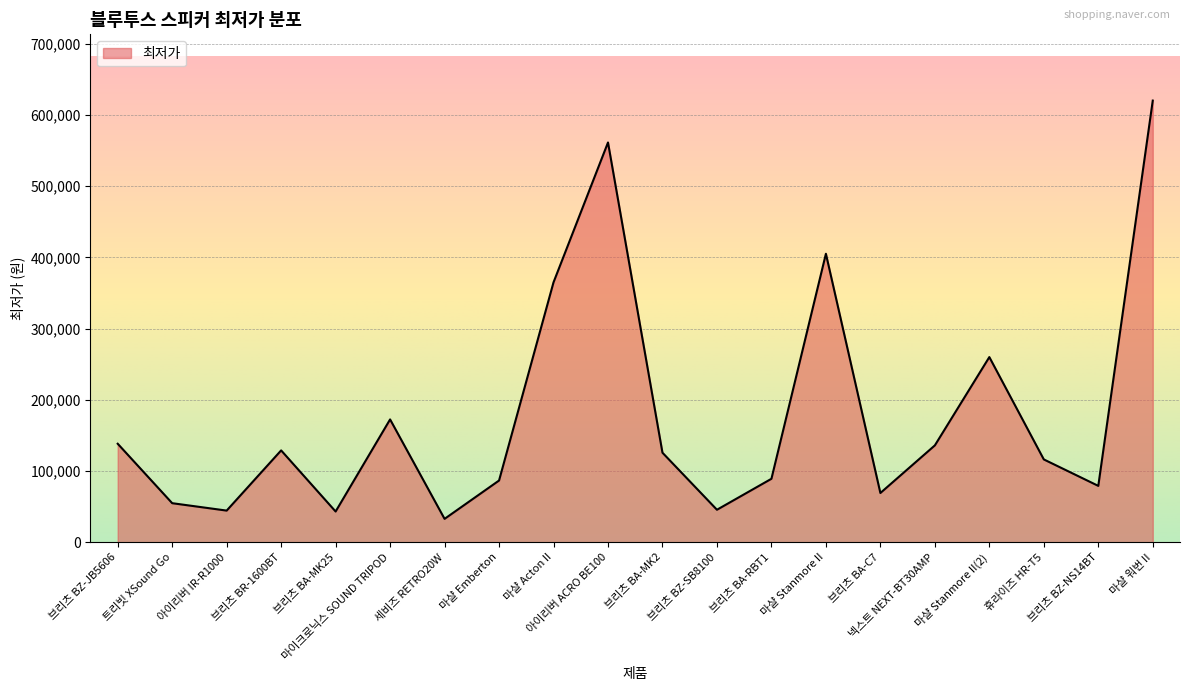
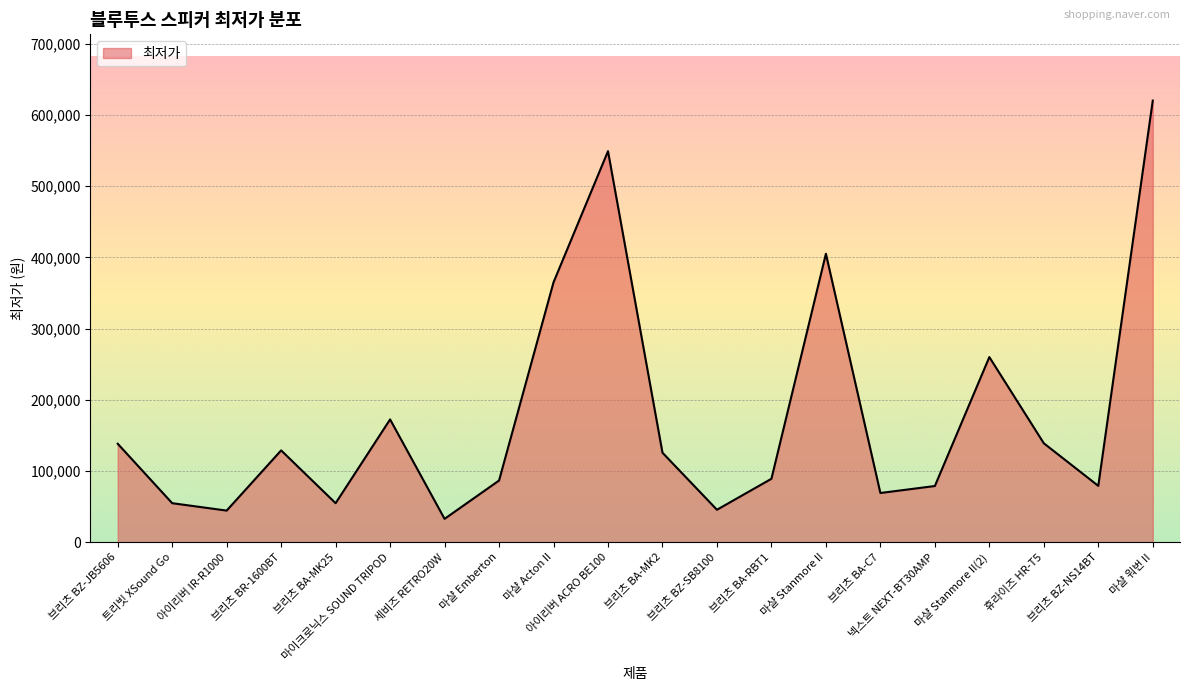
  {
    "브리츠 BZ-JB5606": "140,000",
    "트리빗 XSound Go": "50,000",
    "아이리버 IR-R1000": "40,000",
    "브리츠 BR-1600BT": "130,000",
-   "브리츠 BA-MK25": "40,000",
+   "브리츠 BA-MK25": "50,000",
    "마이크로닉스 SOUND TRIPOD": "170,000",
    "세비즈 RETRO20W": "30,000",
    "마샬 Emberton": "90,000",
    "마샬 Acton II": "360,000",
-   "아이리버 ACRO BE100": "560,000",
+   "아이리버 ACRO BE100": "550,000",
    "브리츠 BA-MK2": "130,000",
    "브리츠 BZ-SB8100": "50,000",
    "브리츠 BA-RBT1": "90,000",
    "마샬 Stanmore II": "410,000",
    "브리츠 BA-C7": "70,000",
-   "넥스트 NEXT-BT30AMP": "140,000",
+   "넥스트 NEXT-BT30AMP": "80,000",
    "마샬 Stanmore II(2)": "260,000",
-   "휴라이즈 HR-T5": "120,000",
+   "휴라이즈 HR-T5": "140,000",
    "브리츠 BZ-NS14BT": "80,000",
    "마샬 워번 II": "620,000"
  }
